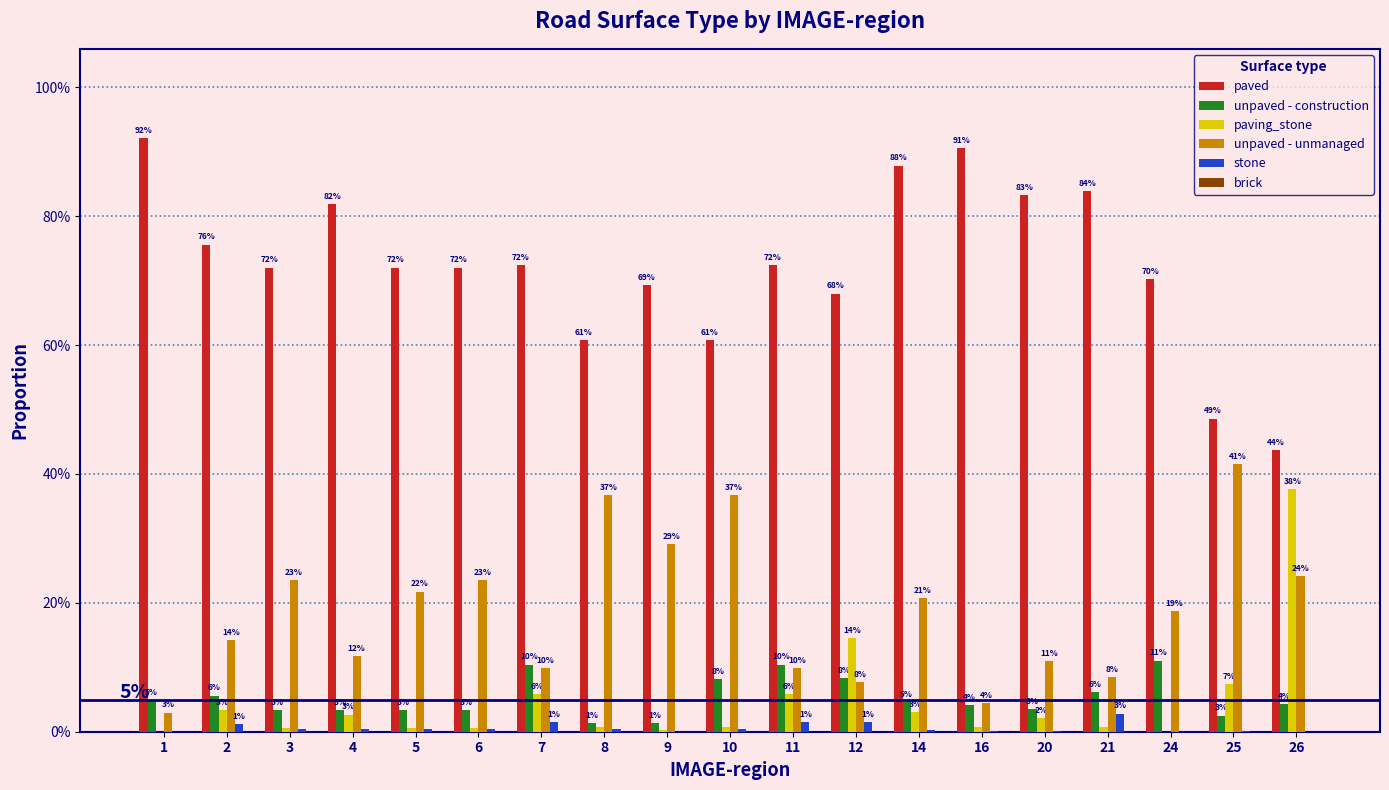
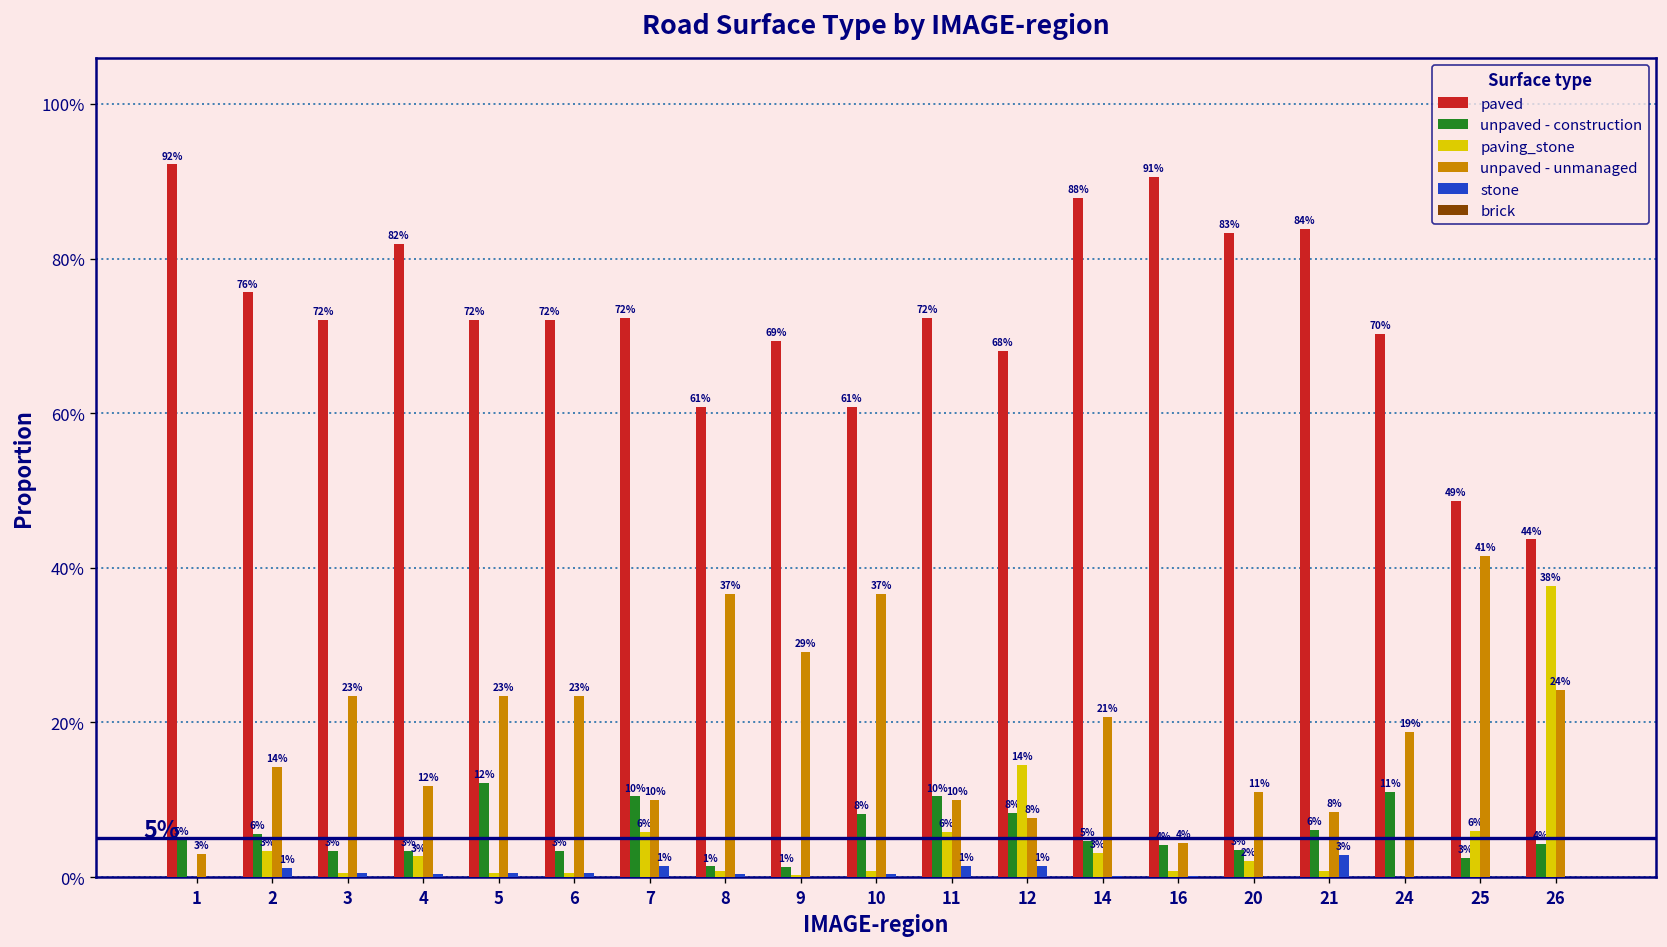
  {
    "paved": {
      "1": "92%",
      "2": "76%",
      "3": "72%",
      "4": "82%",
      "5": "72%",
      "6": "72%",
      "7": "72%",
      "8": "61%",
      "9": "69%",
      "10": "61%",
      "11": "72%",
      "12": "68%",
      "14": "88%",
      "16": "91%",
      "20": "83%",
      "21": "84%",
      "24": "70%",
      "25": "49%",
      "26": "44%"
    },
    "unpaved - construction": {
      "1": "5%",
      "2": "6%",
      "3": "3%",
-     "5": "3%",
+     "5": "12%",
      "6": "3%",
      "7": "10%",
      "8": "1%",
      "9": "1%",
      "10": "8%",
      "11": "10%",
      "12": "8%",
      "14": "5%",
      "16": "4%",
      "20": "3%",
      "21": "6%",
      "24": "11%",
      "25": "3%",
      "26": "4%"
    },
    "paving_stone": {
      "2": "3%",
      "7": "6%",
      "11": "6%",
      "12": "14%",
      "14": "3%",
      "20": "2%",
-     "25": "7%",
+     "25": "6%",
      "26": "38%"
    },
    "unpaved - unmanaged": {
      "1": "3%",
      "2": "14%",
      "3": "23%",
      "4": "12%",
-     "5": "22%",
+     "5": "23%",
      "6": "23%",
      "7": "10%",
      "8": "37%",
      "9": "29%",
      "10": "37%",
      "11": "10%",
      "12": "8%",
      "14": "21%",
      "16": "4%",
      "20": "11%",
      "21": "8%",
      "24": "19%",
      "25": "41%",
      "26": "24%"
    },
    "stone": {
      "2": "1%",
      "7": "1%",
      "11": "1%",
      "12": "1%",
      "21": "3%"
    },
    "brick": {
      "1": "0%",
      "2": "0%",
      "3": "0%",
      "4": "0%",
      "5": "0%",
      "6": "0%",
      "8": "0%",
      "9": "0%",
      "10": "0%",
      "14": "0%",
      "16": "0%",
      "21": "0%",
      "24": "0%",
      "25": "0%",
      "26": "0%"
    }
  }
